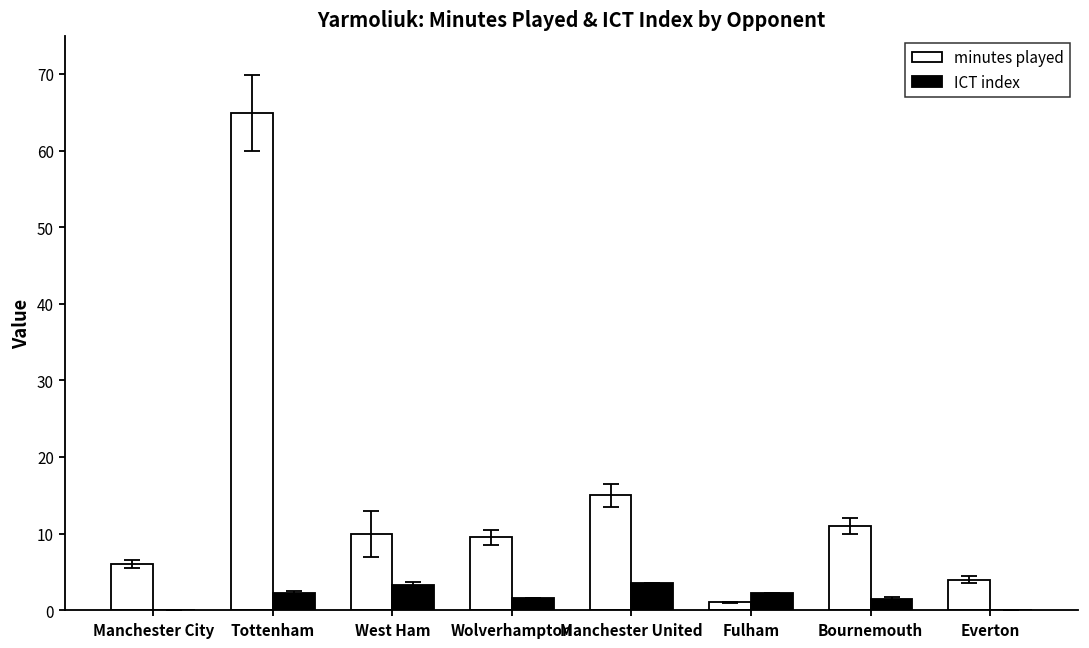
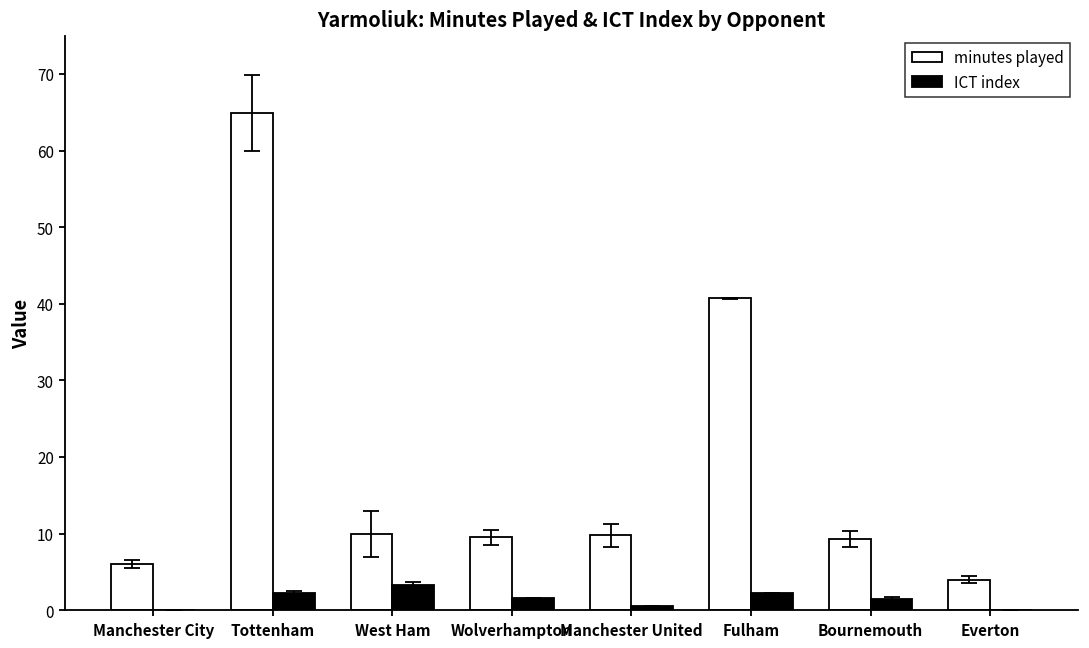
  {
    "minutes played": {
      "Manchester City": 6,
      "Tottenham": 65,
      "West Ham": 10,
      "Wolverhampton": 10,
-     "Manchester United": 15,
-     "Fulham": 1,
-     "Bournemouth": 11,
+     "Manchester United": 10,
+     "Fulham": 41,
+     "Bournemouth": 9,
      "Everton": 4
    },
    "ICT index": {
      "Manchester City": 0,
      "Tottenham": 2,
      "West Ham": 3,
      "Wolverhampton": 2,
-     "Manchester United": 4,
+     "Manchester United": 1,
      "Fulham": 2,
      "Bournemouth": 2,
      "Everton": 0
    }
  }
